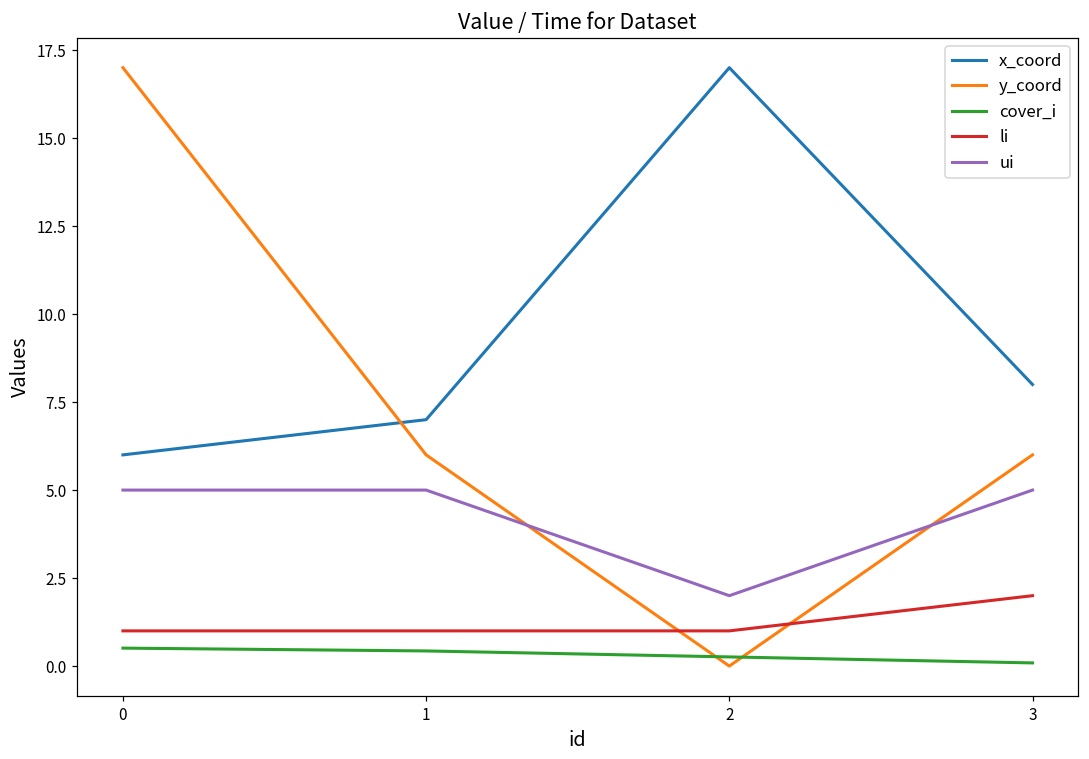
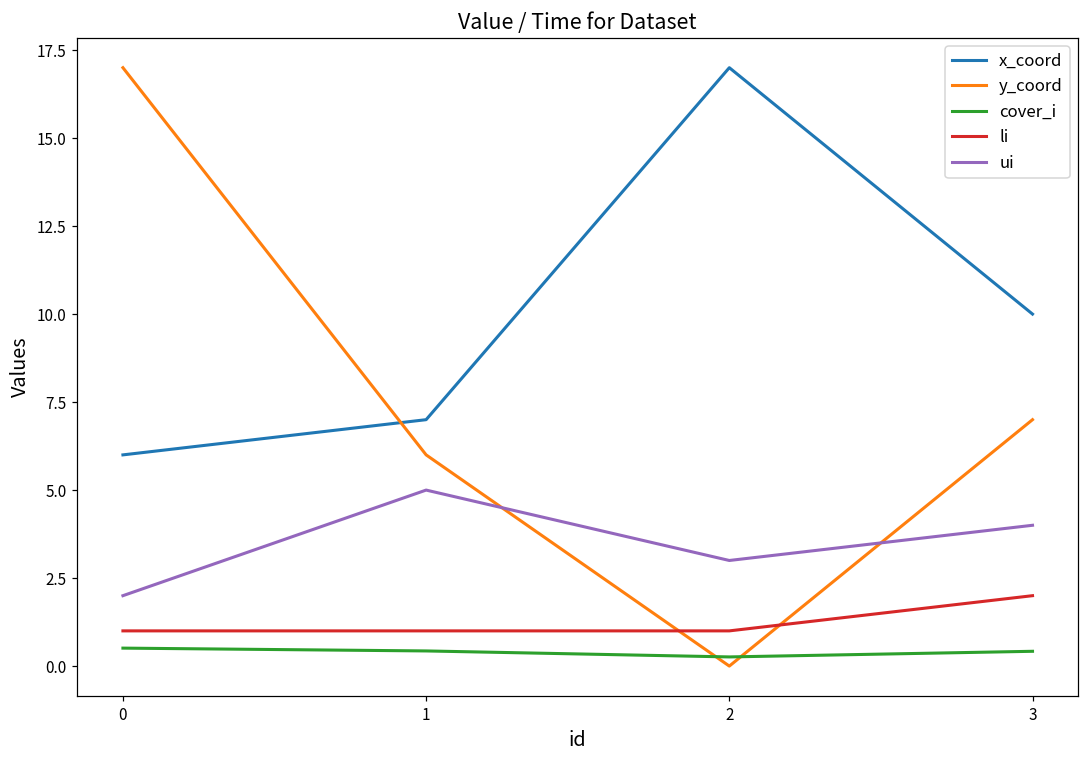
  {
    "x_coord": {
      "0": 6,
      "1": 7,
      "2": 17,
-     "3": 8
+     "3": 10
    },
    "y_coord": {
      "0": 17,
      "1": 6,
      "2": 0,
-     "3": 6
+     "3": 7
    },
    "cover_i": {
      "0": 0.5,
      "1": 0.4,
      "2": 0.3,
-     "3": 0.1
+     "3": 0.4
    },
    "li": {
      "0": 1.0,
      "1": 1.0,
      "2": 1.0,
      "3": 2.0
    },
    "ui": {
-     "0": 5,
+     "0": 2,
      "1": 5,
-     "2": 2,
-     "3": 5
+     "2": 3,
+     "3": 4
    }
  }
